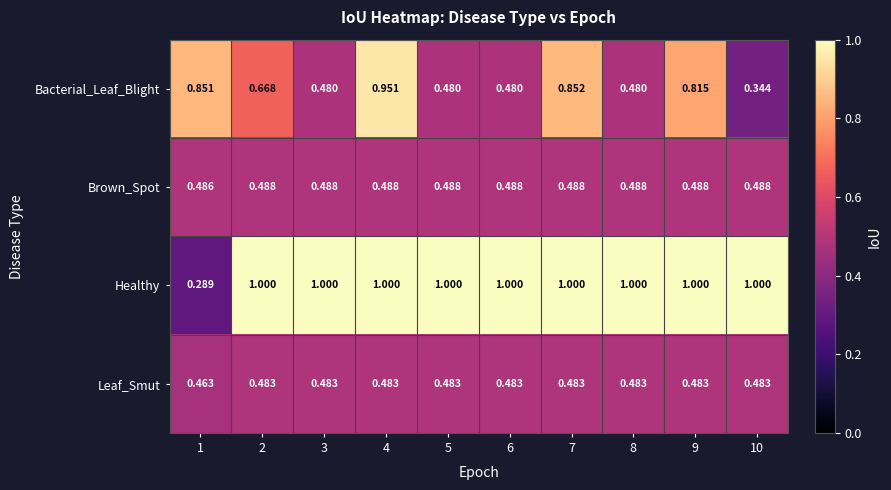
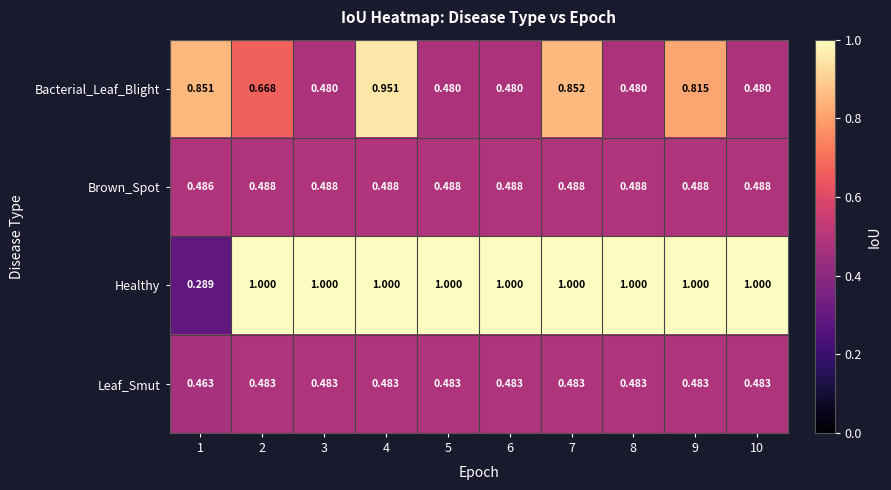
  {
    "Bacterial_Leaf_Blight": {
      "1": 0.851,
      "2": 0.668,
      "3": 0.480,
      "4": 0.951,
      "5": 0.480,
      "6": 0.480,
      "7": 0.852,
      "8": 0.480,
      "9": 0.815,
-     "10": 0.344
+     "10": 0.480
    },
    "Brown_Spot": {
      "1": 0.486,
      "2": 0.488,
      "3": 0.488,
      "4": 0.488,
      "5": 0.488,
      "6": 0.488,
      "7": 0.488,
      "8": 0.488,
      "9": 0.488,
      "10": 0.488
    },
    "Healthy": {
      "1": 0.289,
      "2": 1.000,
      "3": 1.000,
      "4": 1.000,
      "5": 1.000,
      "6": 1.000,
      "7": 1.000,
      "8": 1.000,
      "9": 1.000,
      "10": 1.000
    },
    "Leaf_Smut": {
      "1": 0.463,
      "2": 0.483,
      "3": 0.483,
      "4": 0.483,
      "5": 0.483,
      "6": 0.483,
      "7": 0.483,
      "8": 0.483,
      "9": 0.483,
      "10": 0.483
    }
  }
